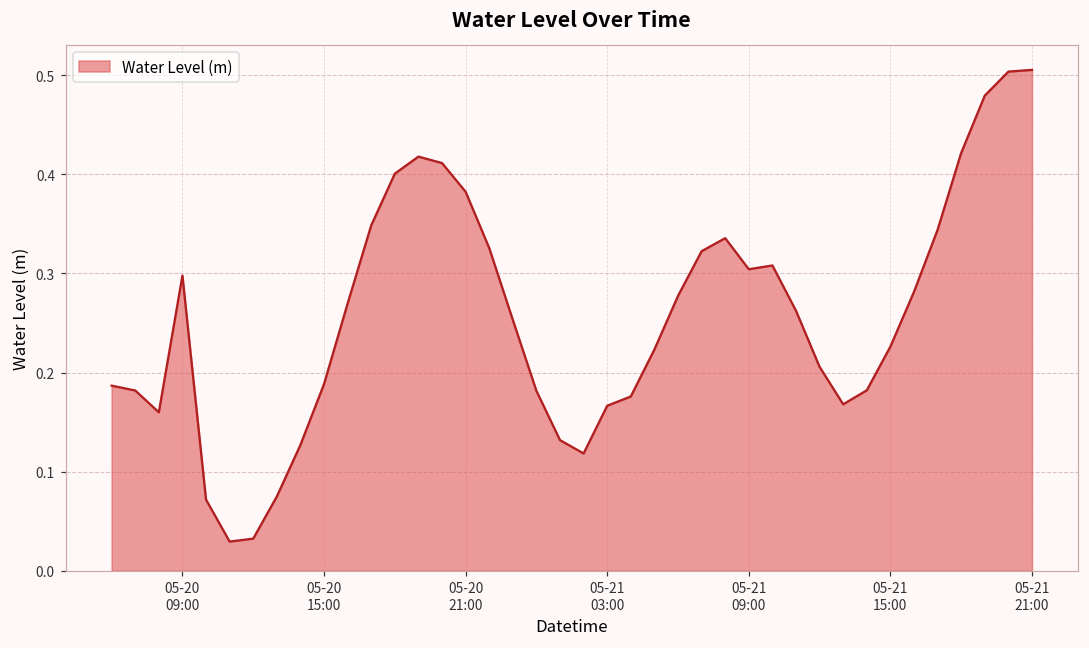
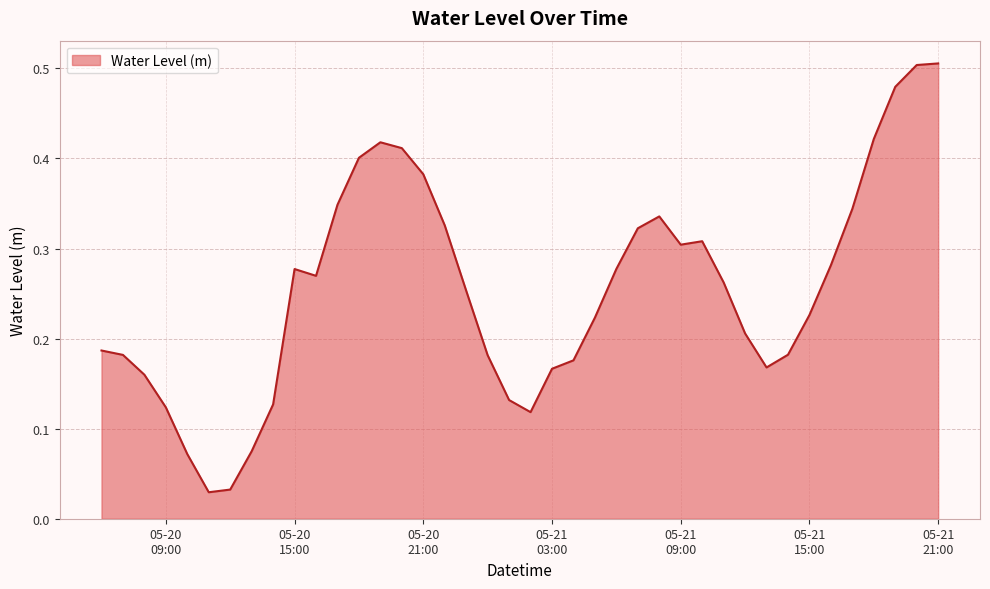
  {
-   "05-20 09:00": 0.30,
-   "05-20 15:00": 0.19,
+   "05-20 09:00": 0.12,
+   "05-20 15:00": 0.28,
    "05-20 21:00": 0.38,
    "05-21 03:00": 0.17,
    "05-21 09:00": 0.30,
    "05-21 15:00": 0.23,
    "05-21 21:00": 0.51
  }
